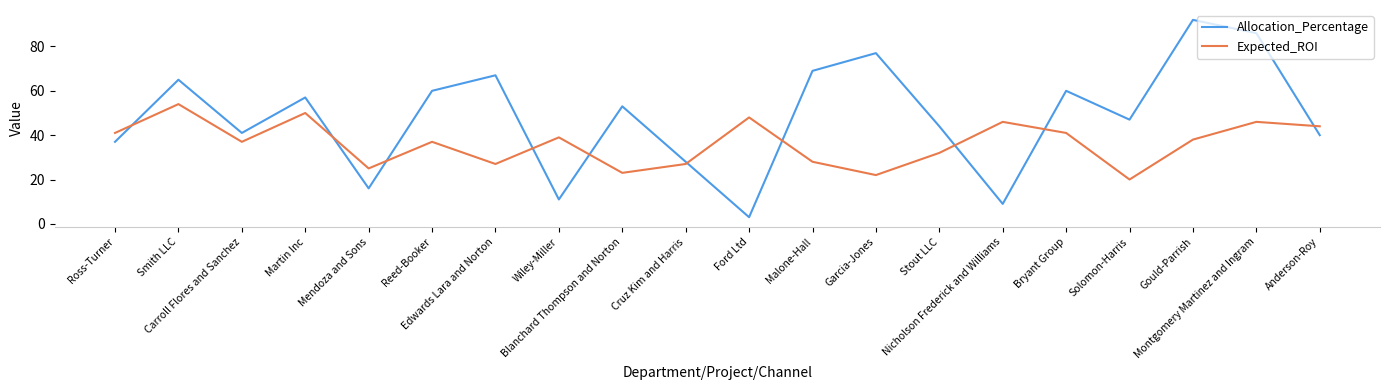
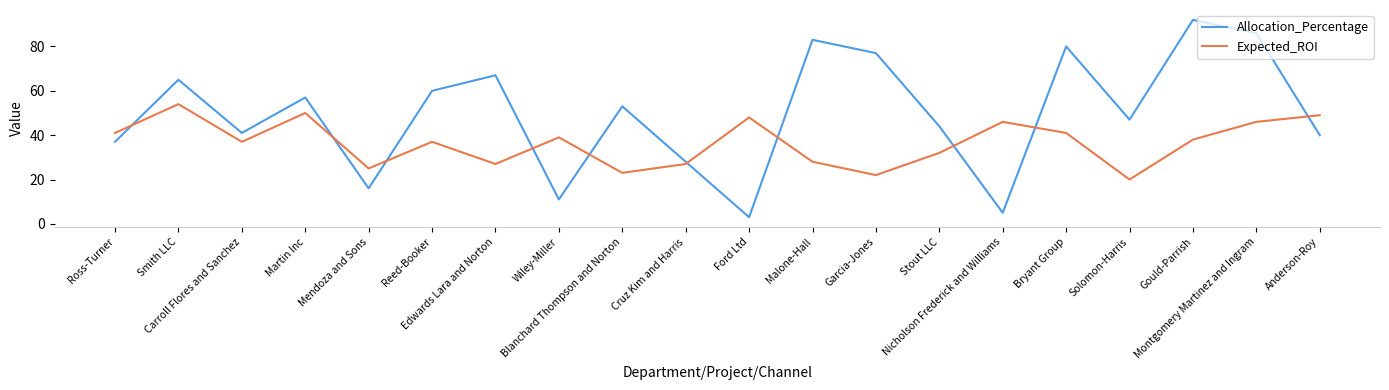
  {
    "Allocation_Percentage": {
      "Ross-Turner": 37,
      "Smith LLC": 65,
      "Carroll Flores and Sanchez": 41,
      "Martin Inc": 57,
      "Mendoza and Sons": 16,
      "Reed-Booker": 60,
      "Edwards Lara and Norton": 67,
      "Wiley-Miller": 11,
      "Blanchard Thompson and Norton": 53,
      "Ford Ltd": 3,
-     "Malone-Hall": 69,
+     "Malone-Hall": 83,
      "Garcia-Jones": 77,
      "Stout LLC": 44,
-     "Nicholson Frederick and Williams": 9,
-     "Bryant Group": 60,
+     "Nicholson Frederick and Williams": 5,
+     "Bryant Group": 80,
      "Solomon-Harris": 47,
      "Gould-Parrish": 92,
      "Anderson-Roy": 40
    },
    "Expected_ROI": {
      "Ross-Turner": 41,
      "Smith LLC": 54,
      "Carroll Flores and Sanchez": 37,
      "Martin Inc": 50,
      "Mendoza and Sons": 25,
      "Reed-Booker": 37,
      "Edwards Lara and Norton": 27,
      "Wiley-Miller": 39,
      "Blanchard Thompson and Norton": 23,
      "Ford Ltd": 48,
      "Malone-Hall": 28,
      "Garcia-Jones": 22,
      "Stout LLC": 32,
      "Nicholson Frederick and Williams": 46,
      "Bryant Group": 41,
      "Solomon-Harris": 20,
      "Gould-Parrish": 38,
      "Montgomery Martinez and Ingram": 46,
-     "Anderson-Roy": 44
+     "Anderson-Roy": 49
    }
  }
